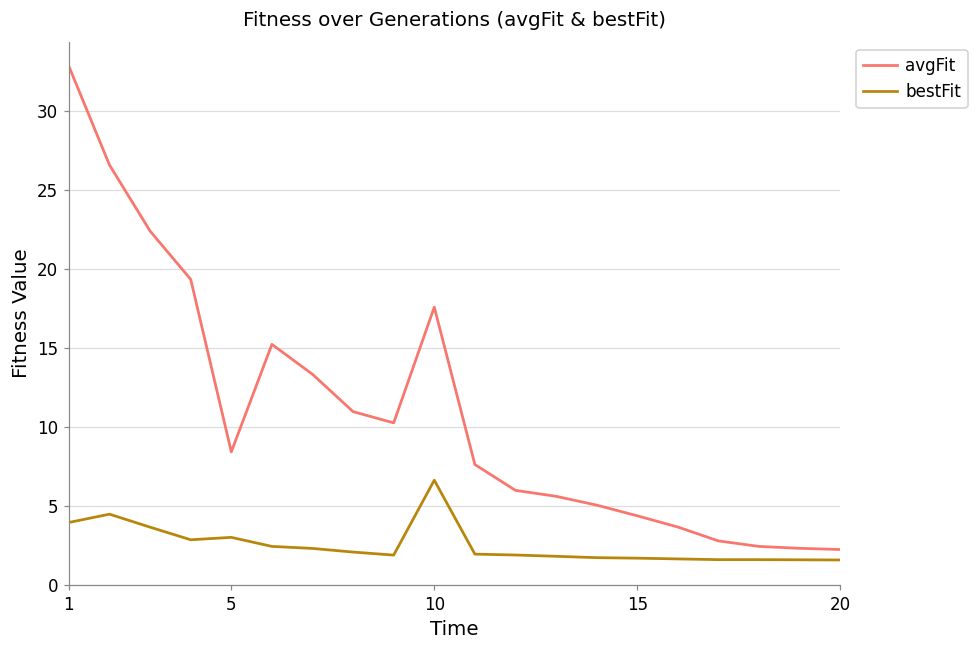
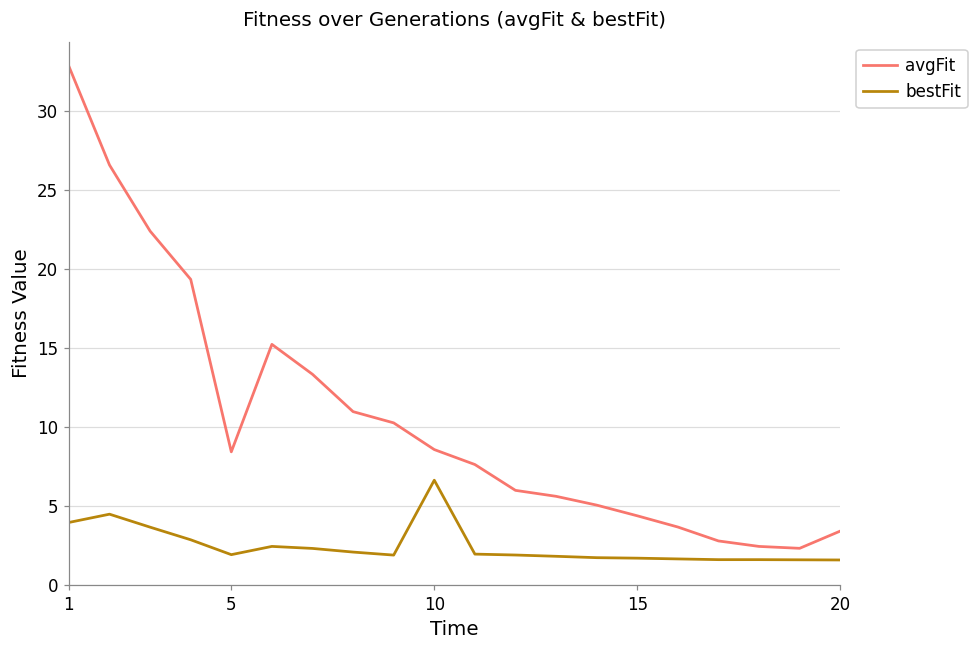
  {
    "avgFit": {
      "1": 32.9,
      "5": 8.4,
-     "10": 17.6,
+     "10": 8.6,
      "15": 4.4,
-     "20": 2.2
+     "20": 3.4
    },
    "bestFit": {
      "1": 4.0,
-     "5": 3.0,
+     "5": 1.9,
      "10": 6.6,
      "15": 1.7,
      "20": 1.6
    }
  }
